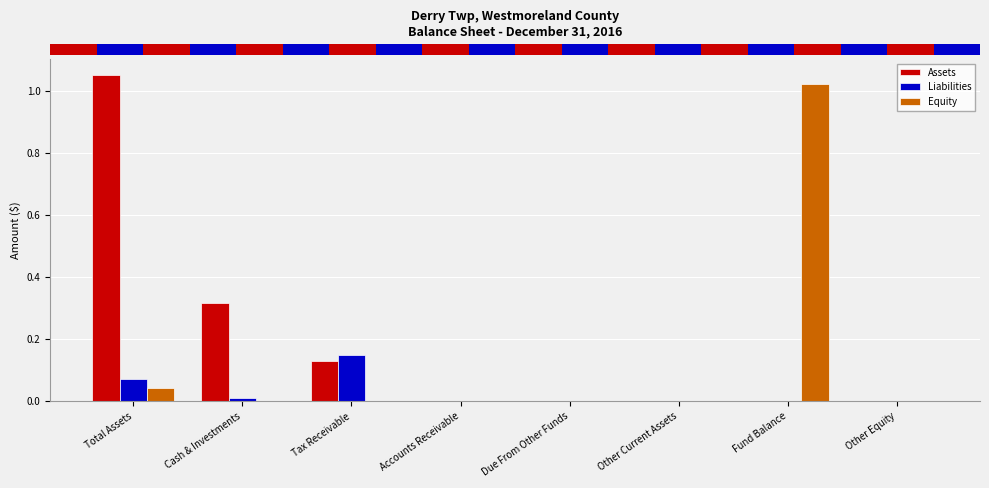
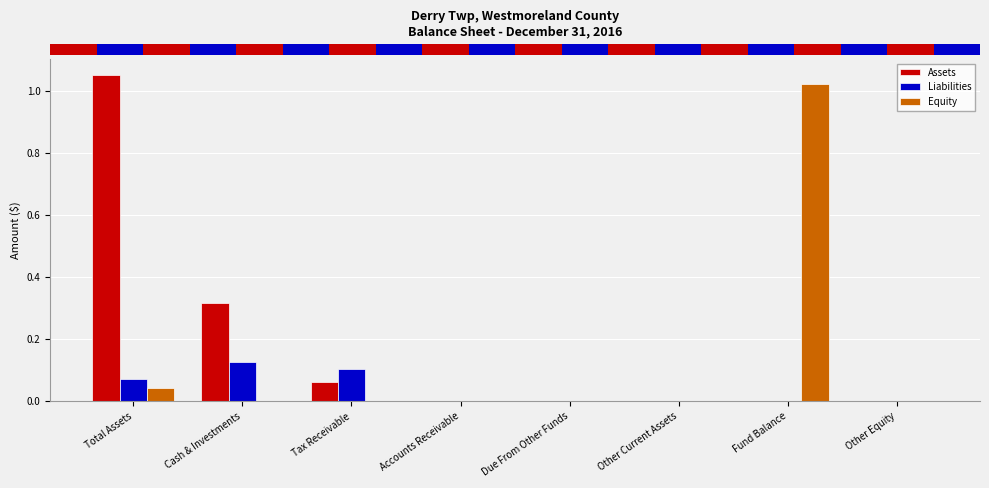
  {
    "Assets": {
      "Total Assets": 1050000,
      "Cash & Investments": 320000,
-     "Tax Receivable": 130000,
+     "Tax Receivable": 60000,
      "Accounts Receivable": 0,
      "Due From Other Funds": 0,
      "Other Current Assets": 0,
      "Fund Balance": 0,
      "Other Equity": 0
    },
    "Liabilities": {
      "Total Assets": 70000,
-     "Cash & Investments": 10000,
-     "Tax Receivable": 150000,
+     "Cash & Investments": 130000,
+     "Tax Receivable": 100000,
      "Accounts Receivable": 0,
      "Due From Other Funds": 0,
      "Other Current Assets": 0,
      "Fund Balance": 0,
      "Other Equity": 0
    },
    "Equity": {
      "Total Assets": 40000,
      "Cash & Investments": 0,
      "Tax Receivable": 0,
      "Accounts Receivable": 0,
      "Due From Other Funds": 0,
      "Other Current Assets": 0,
      "Fund Balance": 1020000,
      "Other Equity": 0
    }
  }
